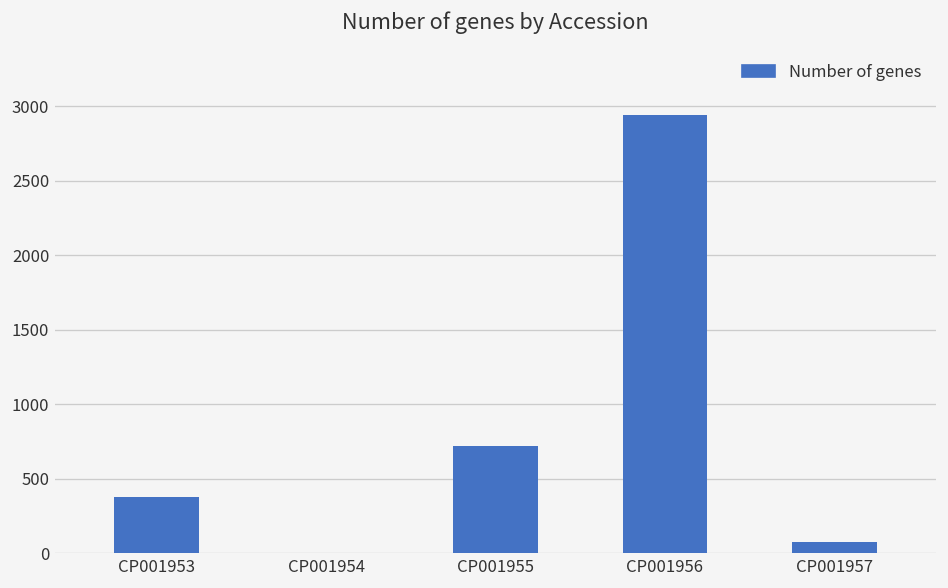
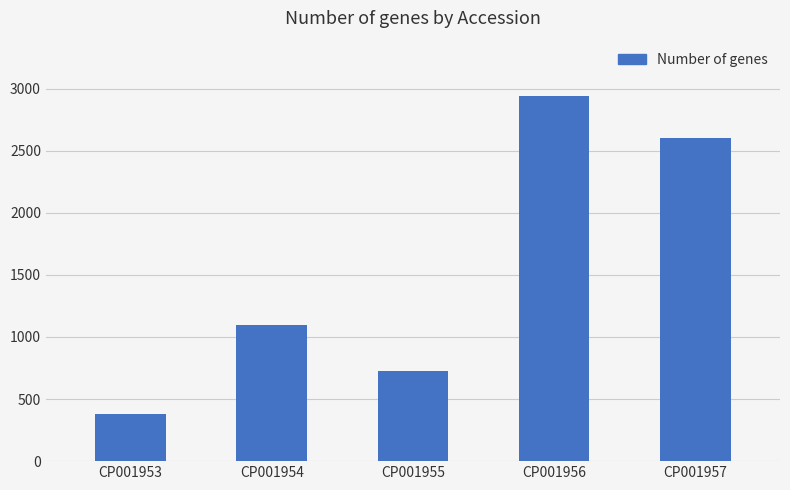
  {
    "CP001953": 380,
-   "CP001954": 10,
+   "CP001954": 1090,
    "CP001955": 720,
    "CP001956": 2950,
-   "CP001957": 80
+   "CP001957": 2600
  }
